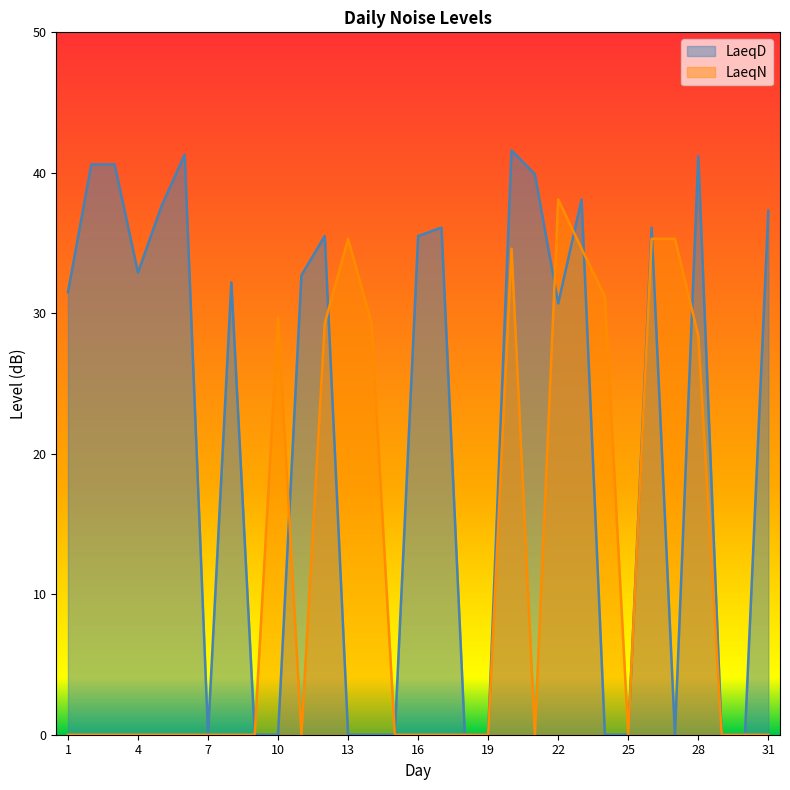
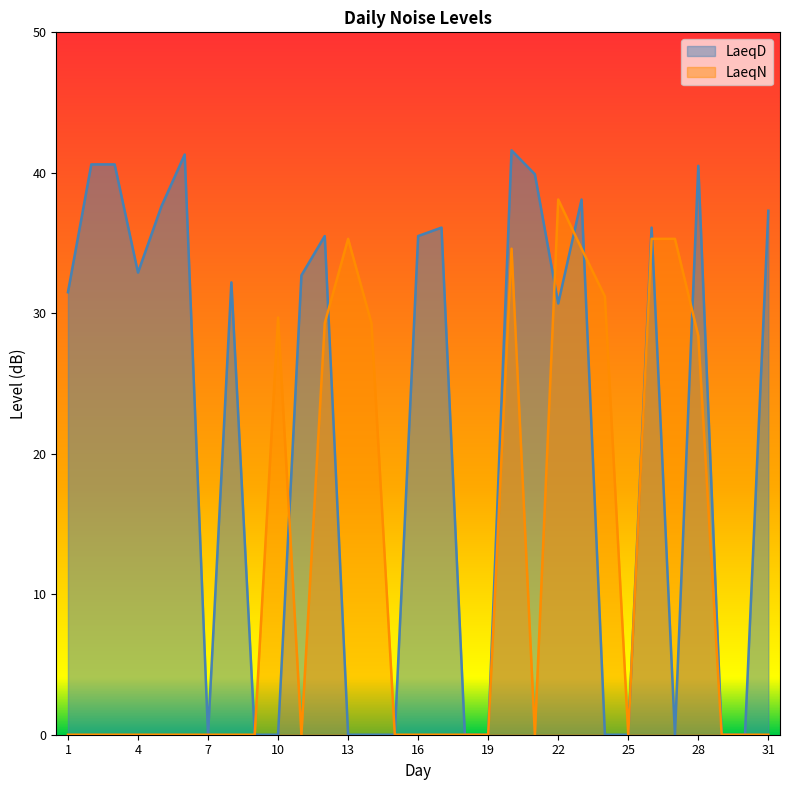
  {
    "LaeqD": {
      "1": 31.5,
      "4": 32.9,
      "10": 0.0,
      "13": 0.0,
      "16": 35.5,
      "22": 30.7,
-     "28": 41.2,
+     "28": 40.5,
      "31": 37.3
    },
    "LaeqN": {
      "1": 0.0,
      "4": 0.0,
      "10": 29.7,
      "13": 35.3,
      "16": 0.0,
      "22": 38.1,
      "28": 28.4,
      "31": 0.0
    }
  }
